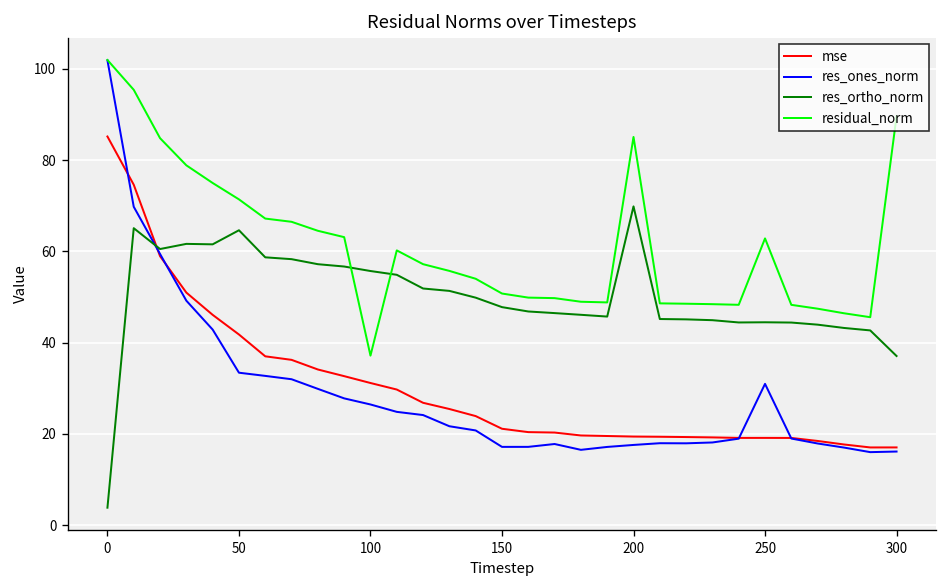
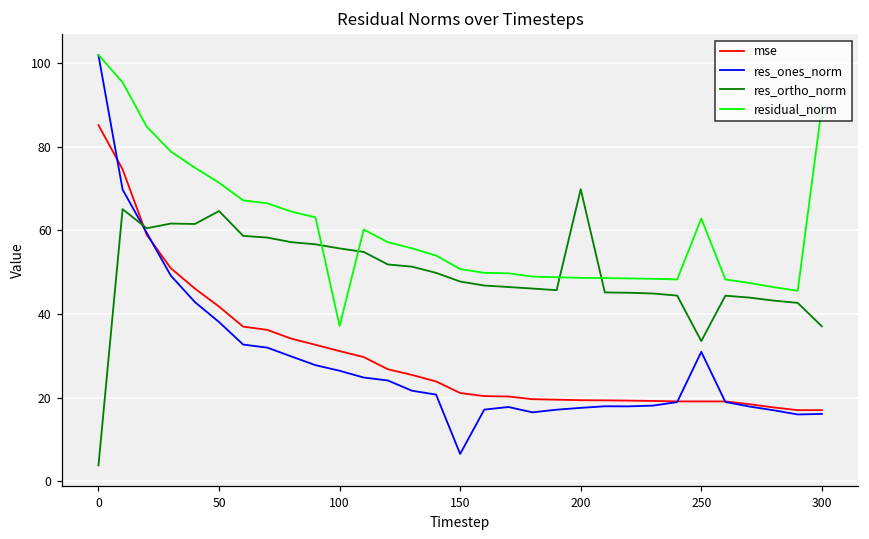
  {
    "mse": {
      "0": 85,
      "50": 42,
      "100": 31,
      "150": 21,
      "200": 19,
      "250": 19,
      "300": 17
    },
    "res_ones_norm": {
-     "50": 33,
+     "50": 38,
      "100": 26,
-     "150": 17,
+     "150": 7,
      "200": 18,
      "250": 31,
      "300": 16
    },
    "res_ortho_norm": {
      "0": 4,
      "50": 65,
      "100": 56,
      "150": 48,
      "200": 70,
-     "250": 44,
+     "250": 34,
      "300": 37
    },
    "residual_norm": {
      "50": 71,
      "100": 37,
      "150": 51,
-     "200": 85,
+     "200": 49,
      "250": 63
    }
  }
